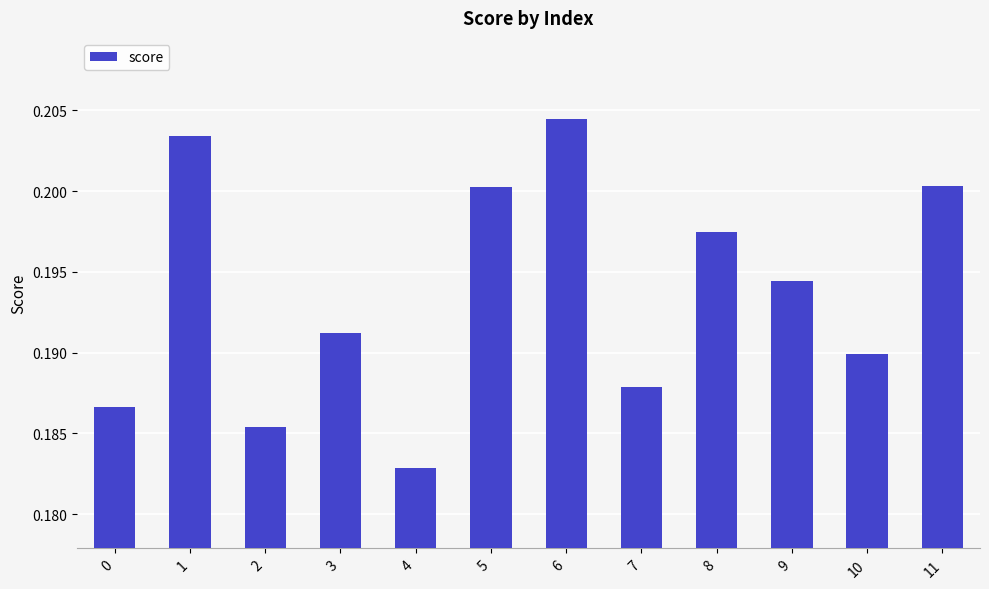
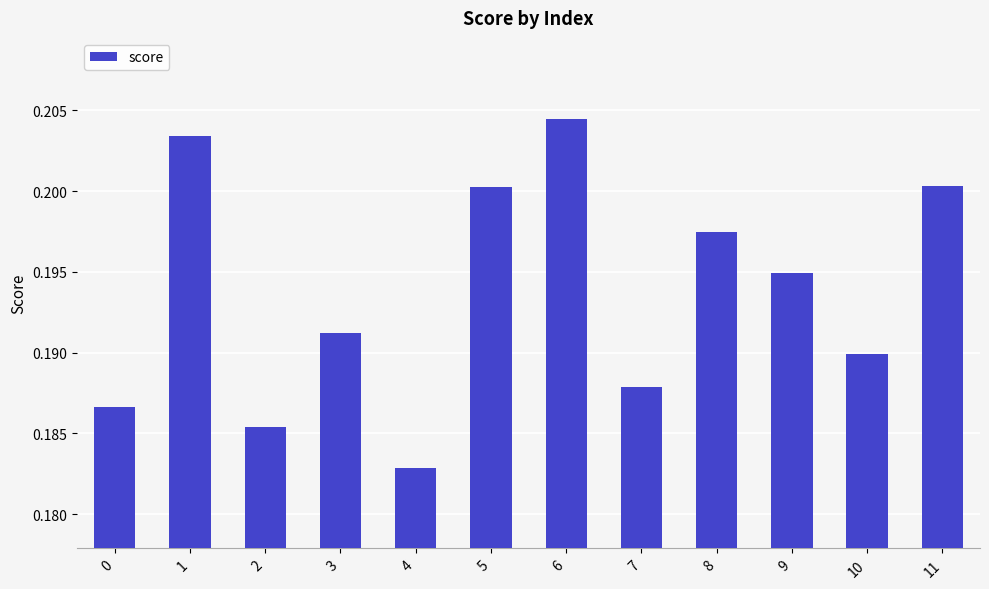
  {
    "0": 0.1866,
    "1": 0.2034,
    "2": 0.1854,
    "3": 0.1912,
    "4": 0.1829,
    "5": 0.2002,
    "6": 0.2045,
    "7": 0.1879,
    "8": 0.1975,
-   "9": 0.1944,
+   "9": 0.1949,
    "10": 0.1899,
    "11": 0.2003
  }
